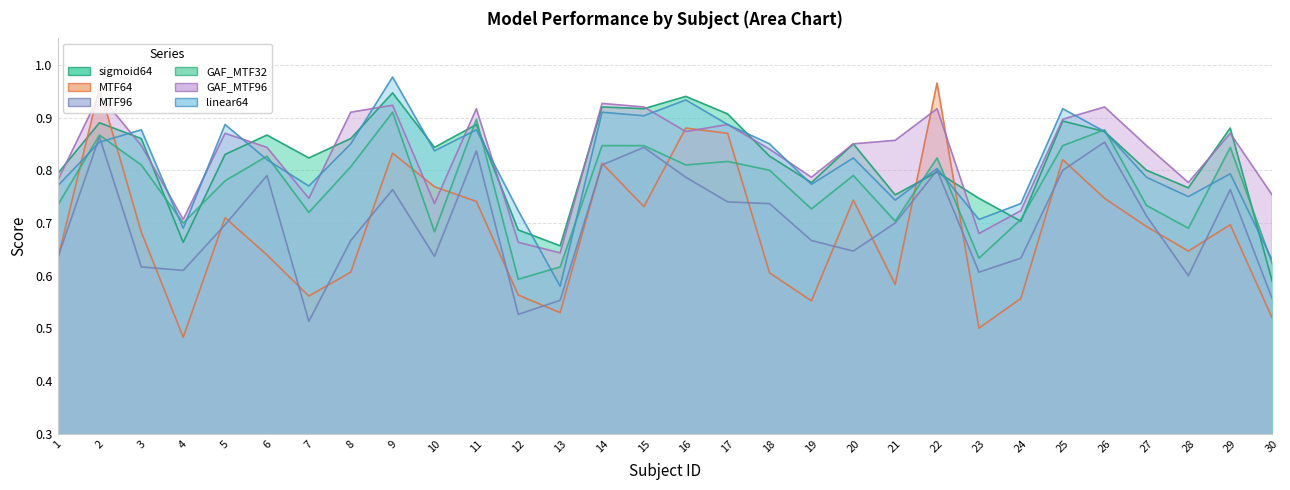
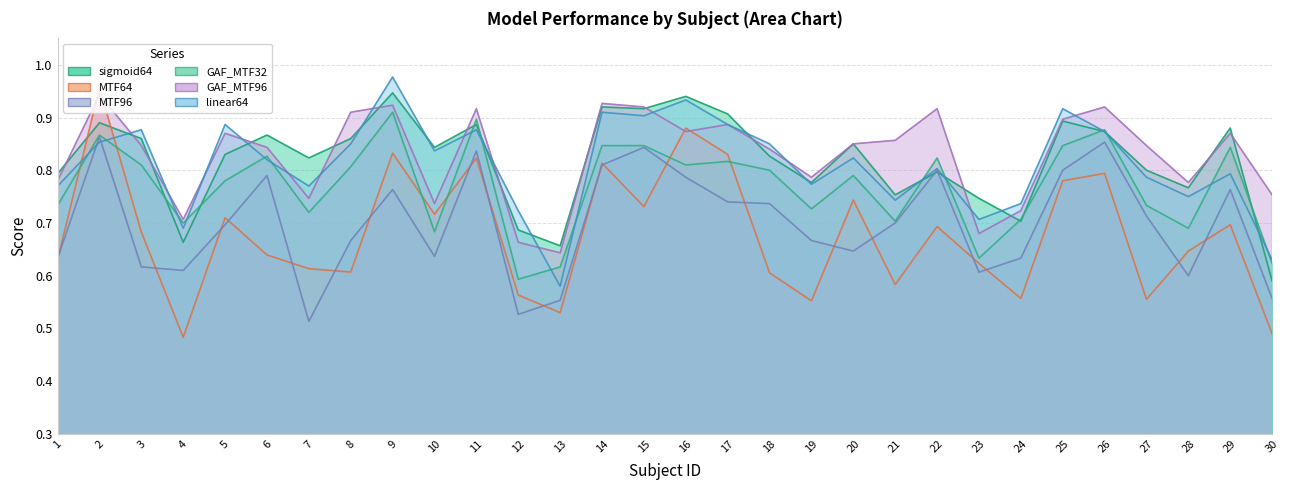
  {
    "MTF64": {
      "3": 0.68,
      "4": 0.48,
      "5": 0.71,
      "6": 0.64,
-     "7": 0.56,
+     "7": 0.61,
      "8": 0.61,
      "9": 0.83,
-     "10": 0.77,
-     "11": 0.74,
+     "10": 0.72,
+     "11": 0.82,
      "12": 0.56,
      "13": 0.53,
      "15": 0.73,
      "16": 0.88,
-     "17": 0.87,
+     "17": 0.83,
      "18": 0.61,
      "19": 0.55,
      "20": 0.74,
      "21": 0.58,
-     "22": 0.97,
-     "23": 0.50,
+     "22": 0.69,
+     "23": 0.62,
      "24": 0.56,
-     "25": 0.82,
-     "26": 0.75,
-     "27": 0.69,
+     "25": 0.78,
+     "26": 0.79,
+     "27": 0.56,
      "28": 0.65,
      "29": 0.70,
-     "30": 0.52
+     "30": 0.49
    }
  }
